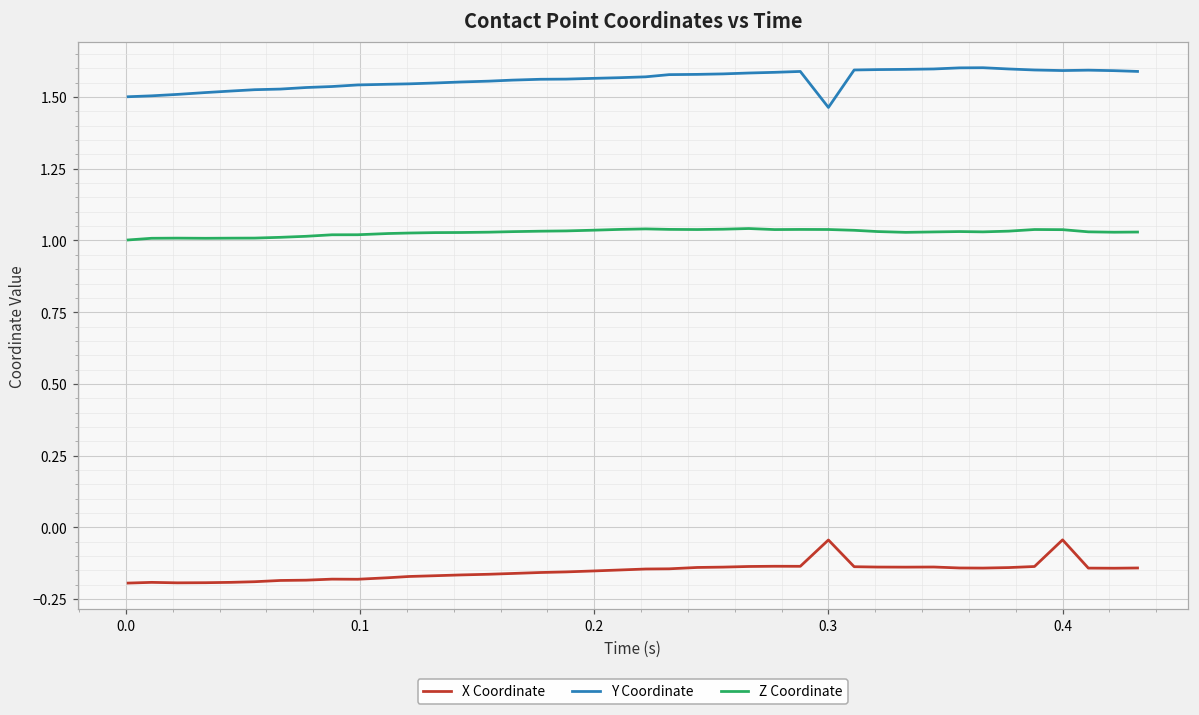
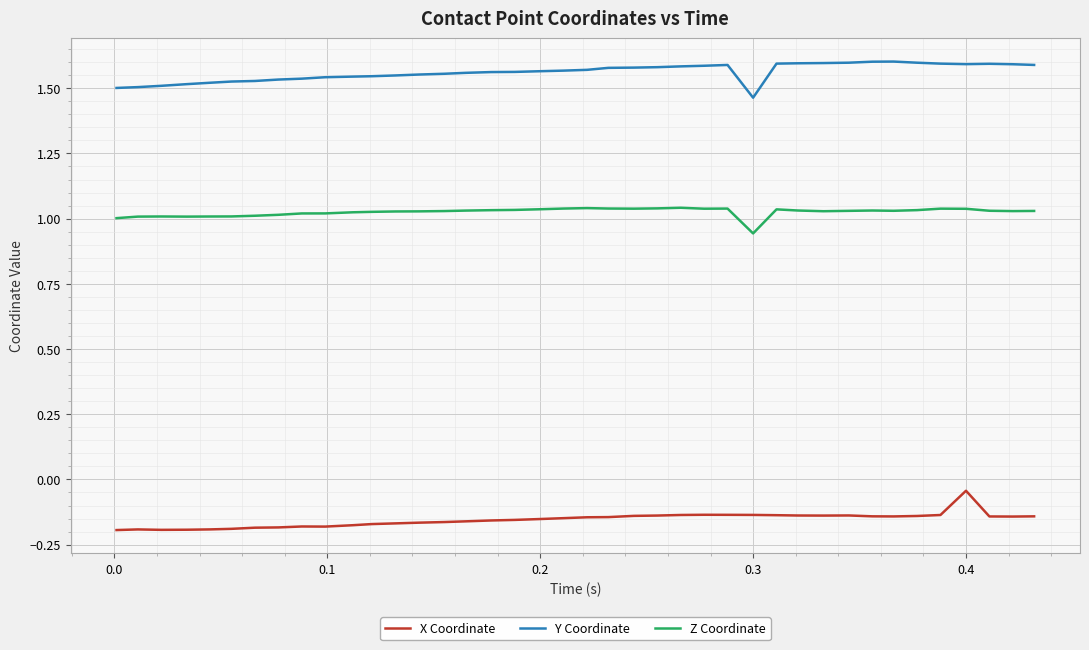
  {
    "X Coordinate": {
-     "0.3": -0.04,
+     "0.3": -0.14,
      "0.4": -0.04
    },
    "Y Coordinate": {
      "0.3": 1.46,
      "0.4": 1.59
    },
    "Z Coordinate": {
-     "0.3": 1.04,
+     "0.3": 0.94,
      "0.4": 1.04
    }
  }
